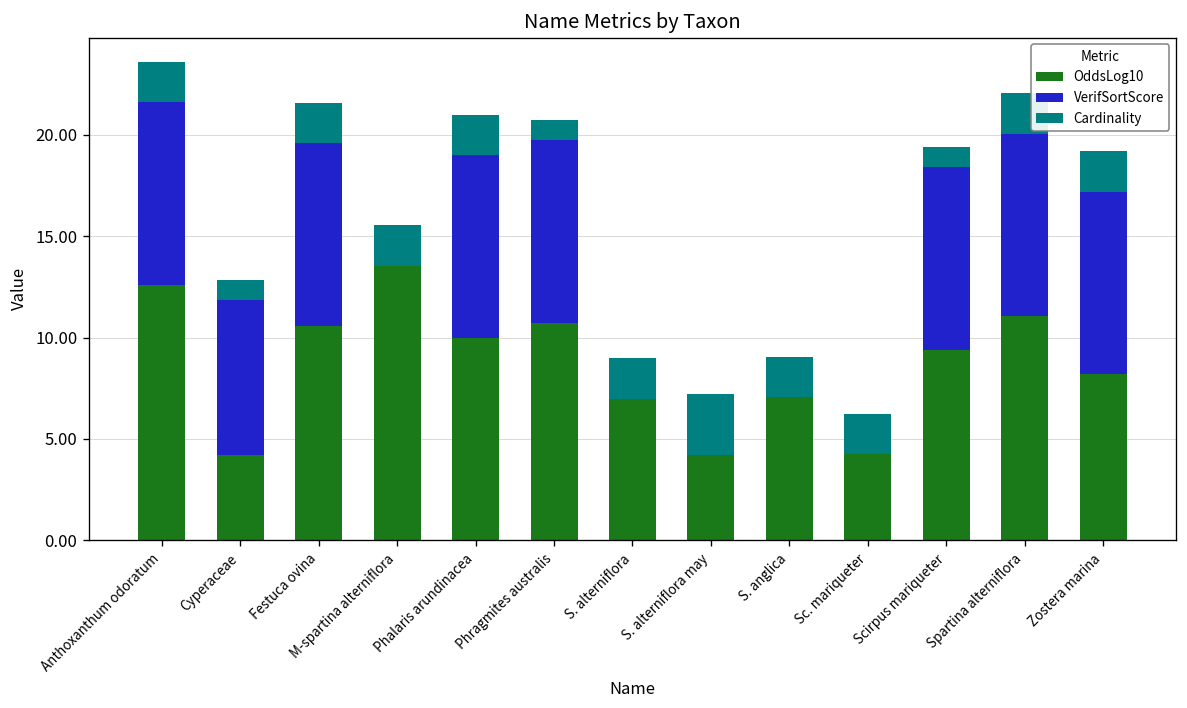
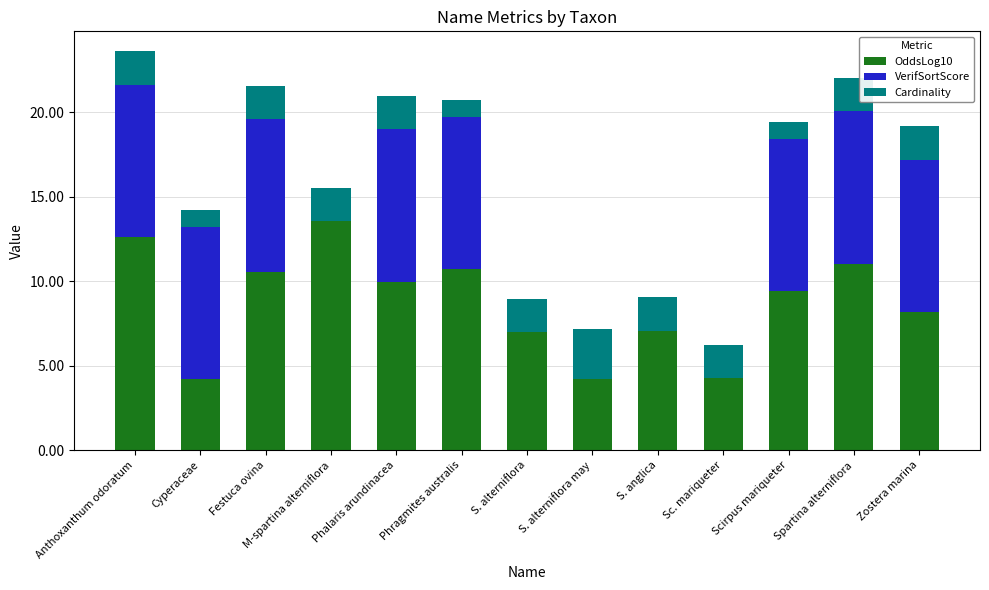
  {
    "OddsLog10": {
      "Anthoxanthum odoratum": 12.6,
      "Cyperaceae": 4.2,
      "Festuca ovina": 10.6,
      "M-spartina alterniflora": 13.6,
      "Phalaris arundinacea": 10.0,
      "Phragmites australis": 10.7,
      "S. alterniflora": 7.0,
      "S. alterniflora may": 4.2,
      "S. anglica": 7.1,
      "Sc. mariqueter": 4.3,
      "Scirpus mariqueter": 9.4,
      "Spartina alterniflora": 11.0,
      "Zostera marina": 8.2
    },
    "VerifSortScore": {
      "Anthoxanthum odoratum": 9.0,
-     "Cyperaceae": 7.6,
+     "Cyperaceae": 9.0,
      "Festuca ovina": 9.0,
      "M-spartina alterniflora": 0.0,
      "Phalaris arundinacea": 9.0,
      "Phragmites australis": 9.0,
      "S. alterniflora": 0.0,
      "S. alterniflora may": 0.0,
      "S. anglica": 0.0,
      "Sc. mariqueter": 0.0,
      "Scirpus mariqueter": 9.0,
      "Spartina alterniflora": 9.0,
      "Zostera marina": 9.0
    },
    "Cardinality": {
      "Anthoxanthum odoratum": 2.0,
      "Cyperaceae": 1.0,
      "Festuca ovina": 2.0,
      "M-spartina alterniflora": 2.0,
      "Phalaris arundinacea": 2.0,
      "Phragmites australis": 1.0,
      "S. alterniflora": 2.0,
      "S. alterniflora may": 3.0,
      "S. anglica": 2.0,
      "Sc. mariqueter": 2.0,
      "Scirpus mariqueter": 1.0,
      "Spartina alterniflora": 2.0,
      "Zostera marina": 2.0
    }
  }
